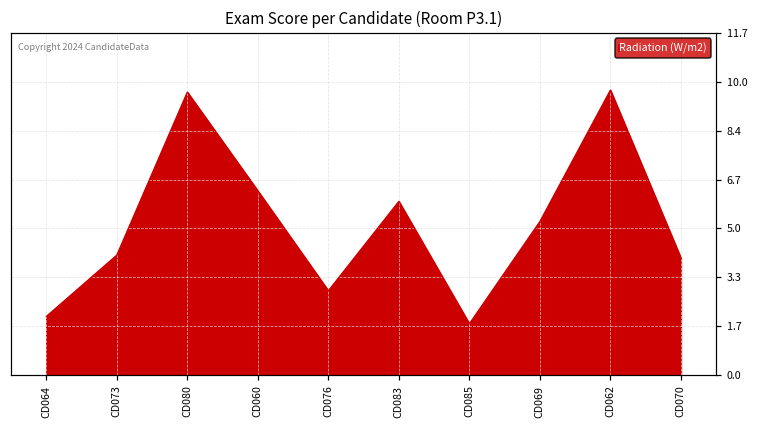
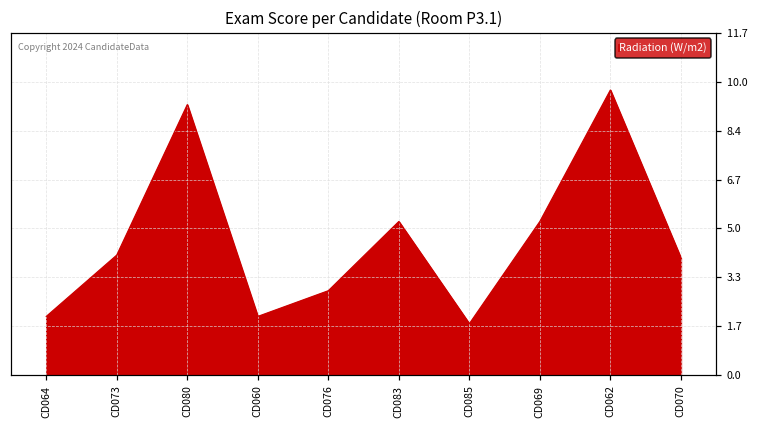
  {
    "CD064": 2.0,
    "CD073": 4.1,
-   "CD080": 9.7,
-   "CD060": 6.3,
+   "CD080": 9.3,
+   "CD060": 2.0,
    "CD076": 2.9,
-   "CD083": 5.9,
+   "CD083": 5.3,
    "CD085": 1.8,
    "CD069": 5.3,
    "CD062": 9.8,
    "CD070": 4.0
  }
